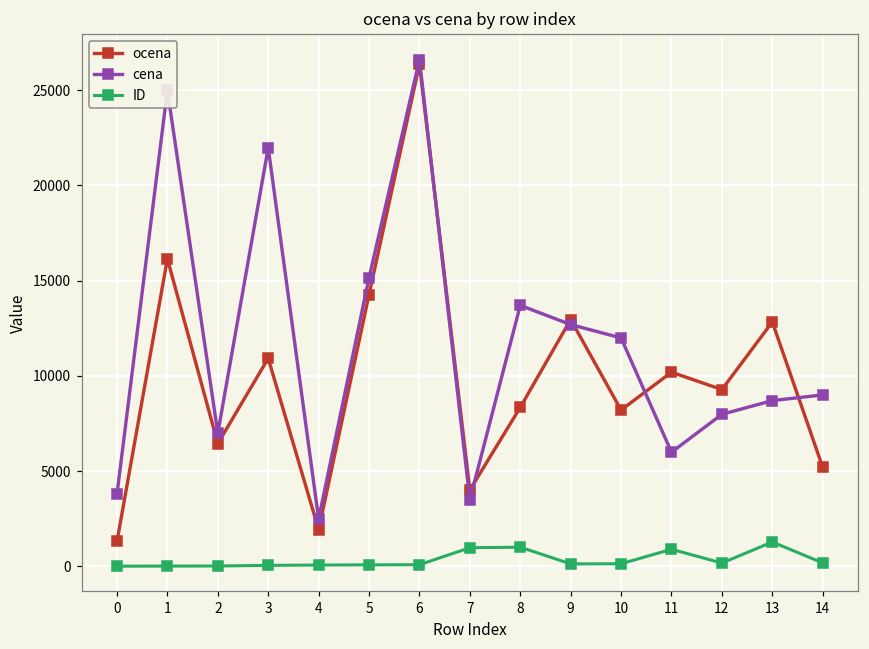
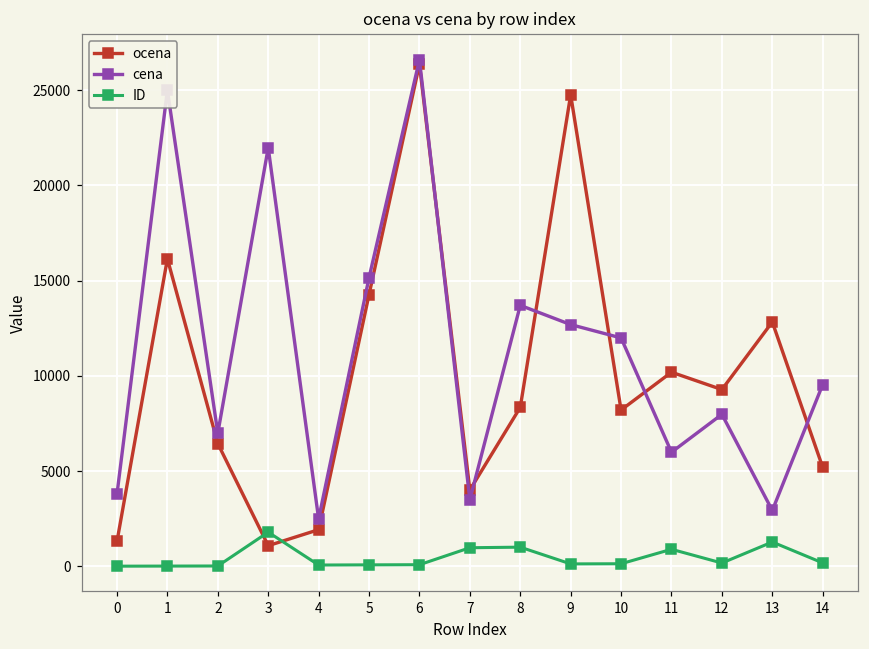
  {
    "ocena": {
      "0": 1300,
      "1": 16100,
      "2": 6400,
-     "3": 10900,
+     "3": 1100,
      "4": 1900,
      "5": 14300,
      "6": 26400,
      "7": 4000,
      "8": 8300,
-     "9": 13000,
+     "9": 24800,
      "10": 8200,
      "11": 10200,
      "12": 9300,
      "13": 12800,
      "14": 5200
    },
    "cena": {
      "0": 3800,
      "2": 7000,
      "3": 22000,
      "4": 2500,
      "5": 15200,
      "6": 26600,
      "7": 3500,
      "8": 13700,
      "9": 12700,
      "10": 12000,
      "11": 6000,
      "12": 8000,
-     "13": 8700,
-     "14": 9000
+     "13": 2900,
+     "14": 9500
    },
    "ID": {
      "0": 0,
      "1": 0,
      "2": 0,
-     "3": 100,
+     "3": 1800,
      "4": 100,
      "5": 100,
      "6": 100,
      "7": 1000,
      "8": 1000,
      "9": 100,
      "10": 100,
      "11": 900,
      "12": 200,
      "13": 1300,
      "14": 200
    }
  }
